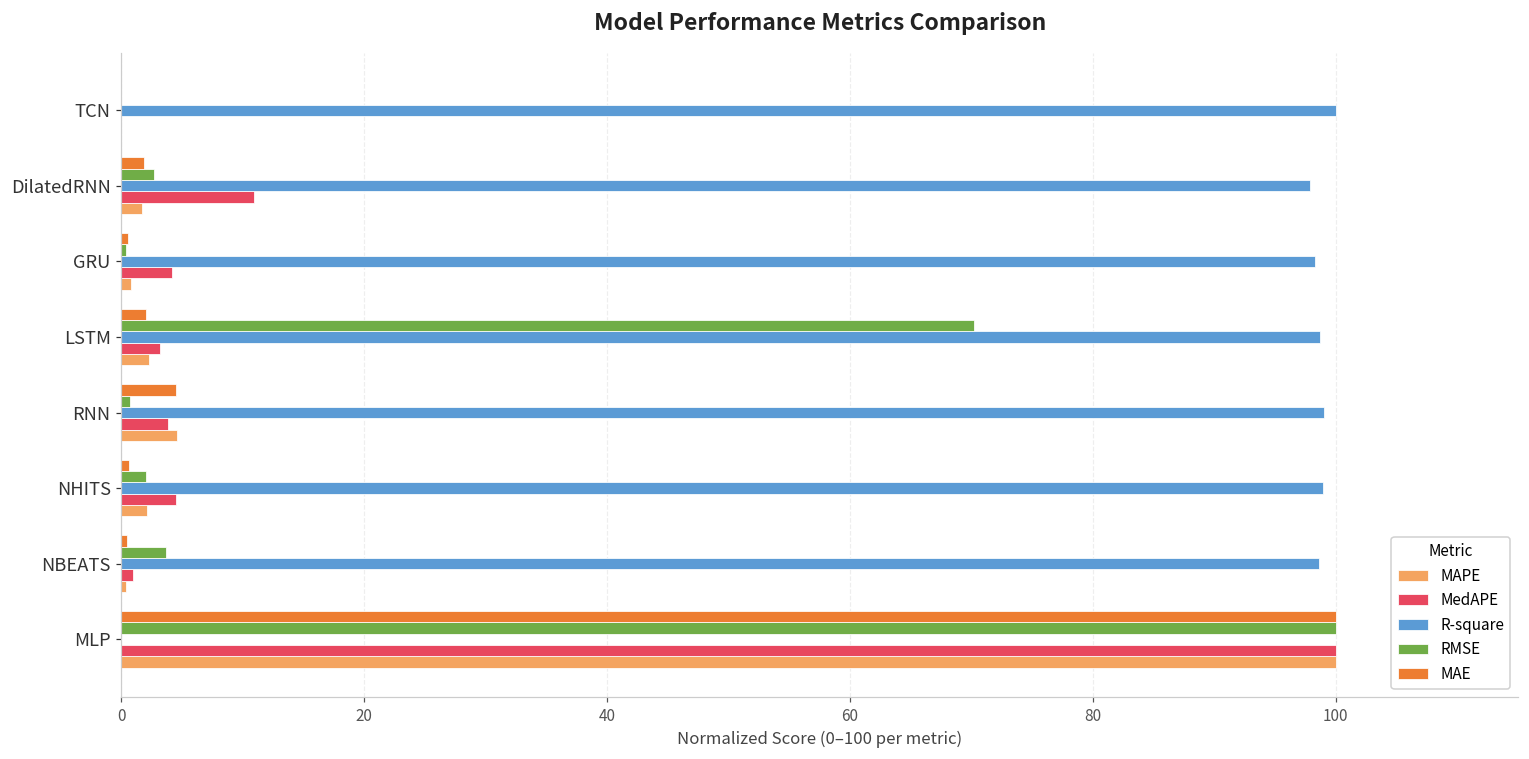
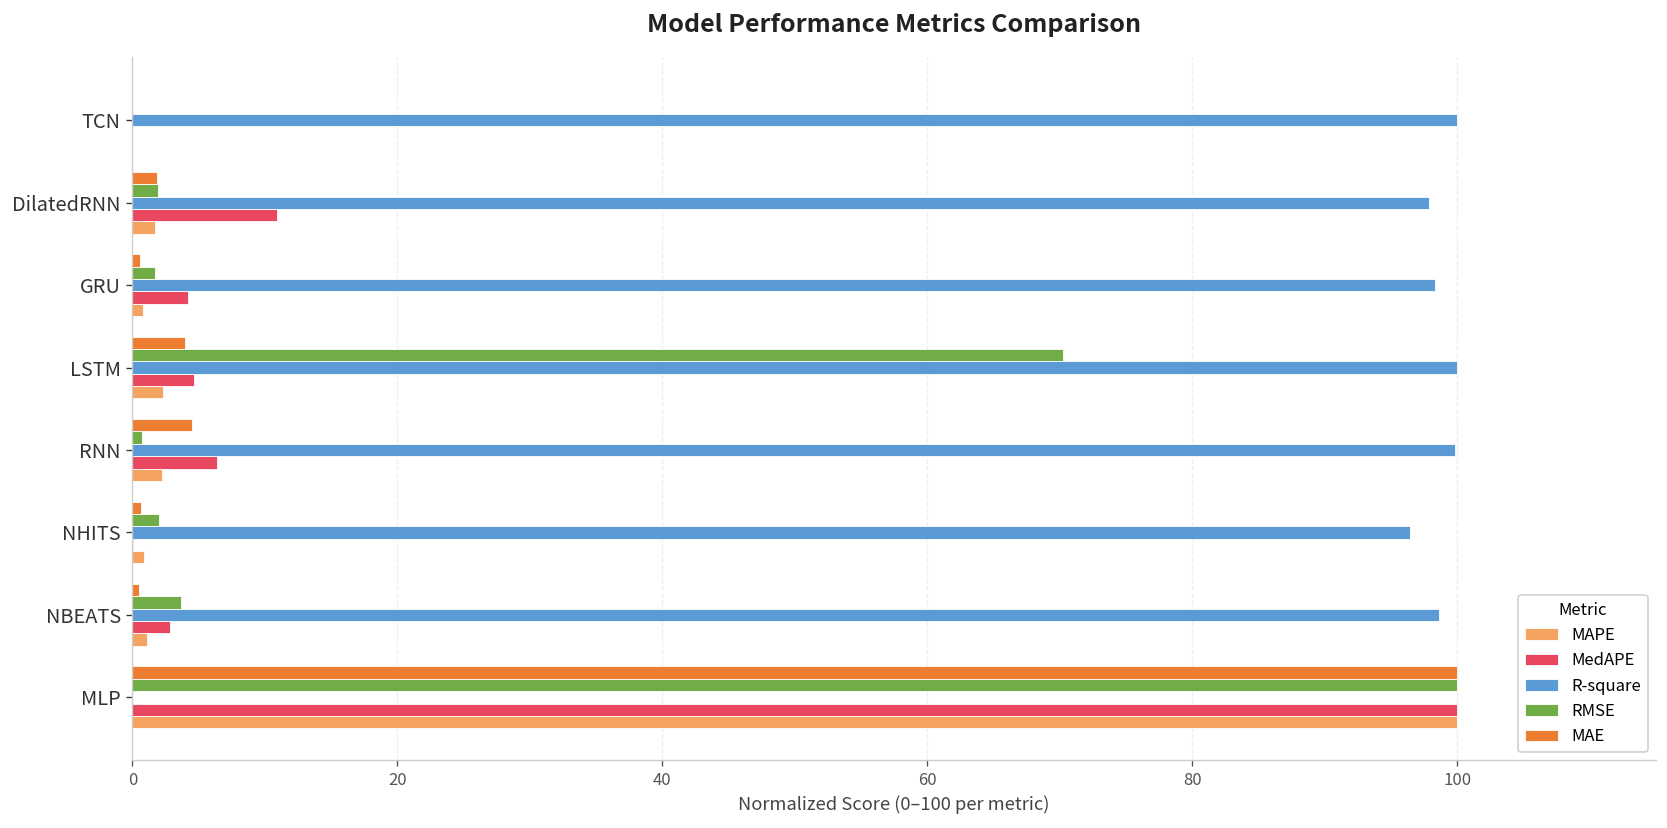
  {
    "MAPE": {
      "TCN": 0.0,
      "DilatedRNN": 1.7,
      "GRU": 0.8,
      "LSTM": 2.3,
-     "RNN": 4.6,
-     "NHITS": 2.2,
-     "NBEATS": 0.4,
+     "RNN": 2.2,
+     "NHITS": 0.9,
+     "NBEATS": 1.1,
      "MLP": 100.0
    },
    "MedAPE": {
      "TCN": 0.0,
      "DilatedRNN": 10.9,
      "GRU": 4.2,
-     "LSTM": 3.2,
-     "RNN": 3.9,
-     "NHITS": 4.5,
-     "NBEATS": 0.9,
+     "LSTM": 4.6,
+     "RNN": 6.4,
+     "NHITS": 0.1,
+     "NBEATS": 2.8,
      "MLP": 100.0
    },
    "R-square": {
      "TCN": 100.0,
      "DilatedRNN": 97.9,
      "GRU": 98.3,
-     "LSTM": 98.7,
-     "RNN": 99.0,
-     "NHITS": 98.9,
+     "LSTM": 99.9,
+     "RNN": 99.8,
+     "NHITS": 96.4,
      "NBEATS": 98.6,
      "MLP": 0.0
    },
    "RMSE": {
      "TCN": 0.0,
-     "DilatedRNN": 2.7,
-     "GRU": 0.4,
+     "DilatedRNN": 1.9,
+     "GRU": 1.7,
      "LSTM": 70.2,
      "RNN": 0.7,
      "NHITS": 2.0,
      "NBEATS": 3.7,
      "MLP": 100.0
    },
    "MAE": {
      "TCN": 0.0,
      "DilatedRNN": 1.8,
      "GRU": 0.6,
-     "LSTM": 2.0,
+     "LSTM": 3.9,
      "RNN": 4.5,
      "NHITS": 0.6,
      "NBEATS": 0.5,
      "MLP": 100.0
    }
  }
